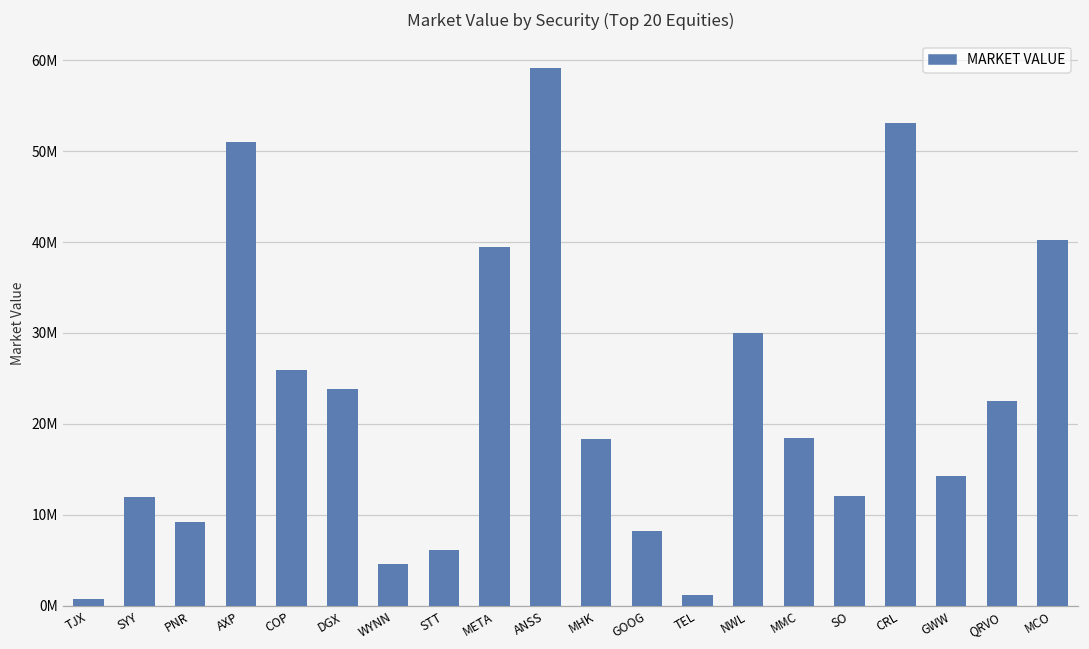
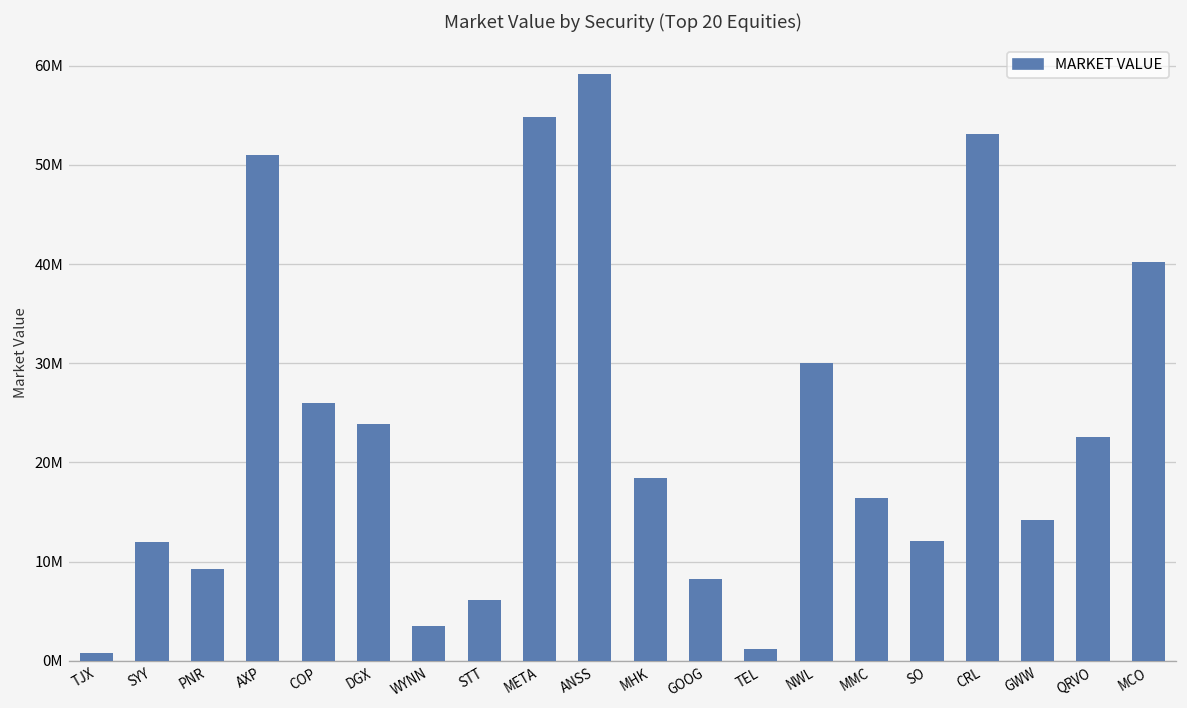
  {
    "TJX": 1000000,
    "SYY": 12000000,
    "PNR": 9000000,
    "AXP": 51000000,
    "COP": 26000000,
    "DGX": 24000000,
-   "WYNN": 5000000,
+   "WYNN": 3000000,
    "STT": 6000000,
-   "META": 39000000,
+   "META": 55000000,
    "ANSS": 59000000,
    "MHK": 18000000,
    "GOOG": 8000000,
    "TEL": 1000000,
    "NWL": 30000000,
-   "MMC": 18000000,
+   "MMC": 16000000,
    "SO": 12000000,
    "CRL": 53000000,
    "GWW": 14000000,
    "QRVO": 23000000,
    "MCO": 40000000
  }
